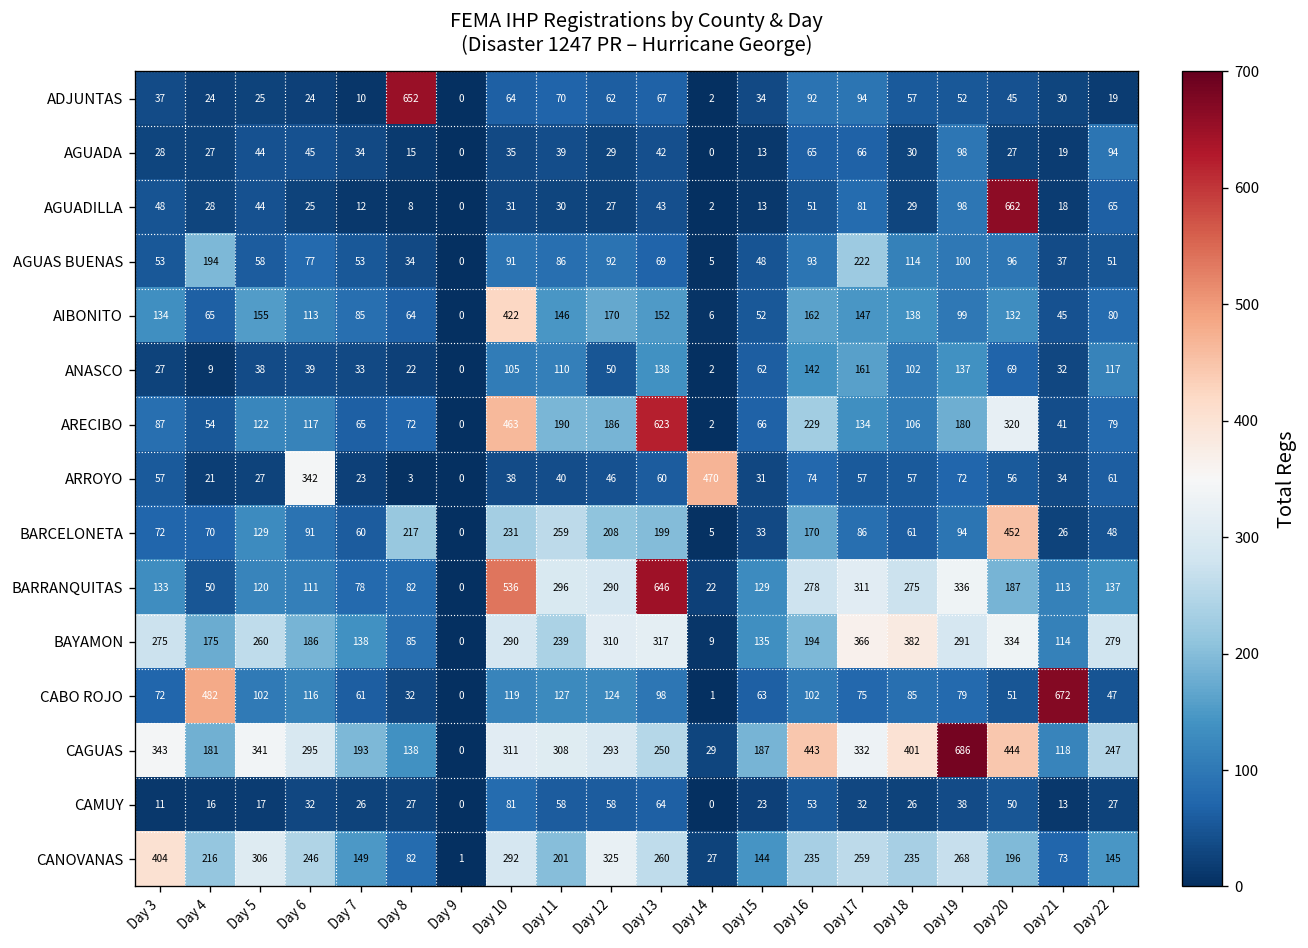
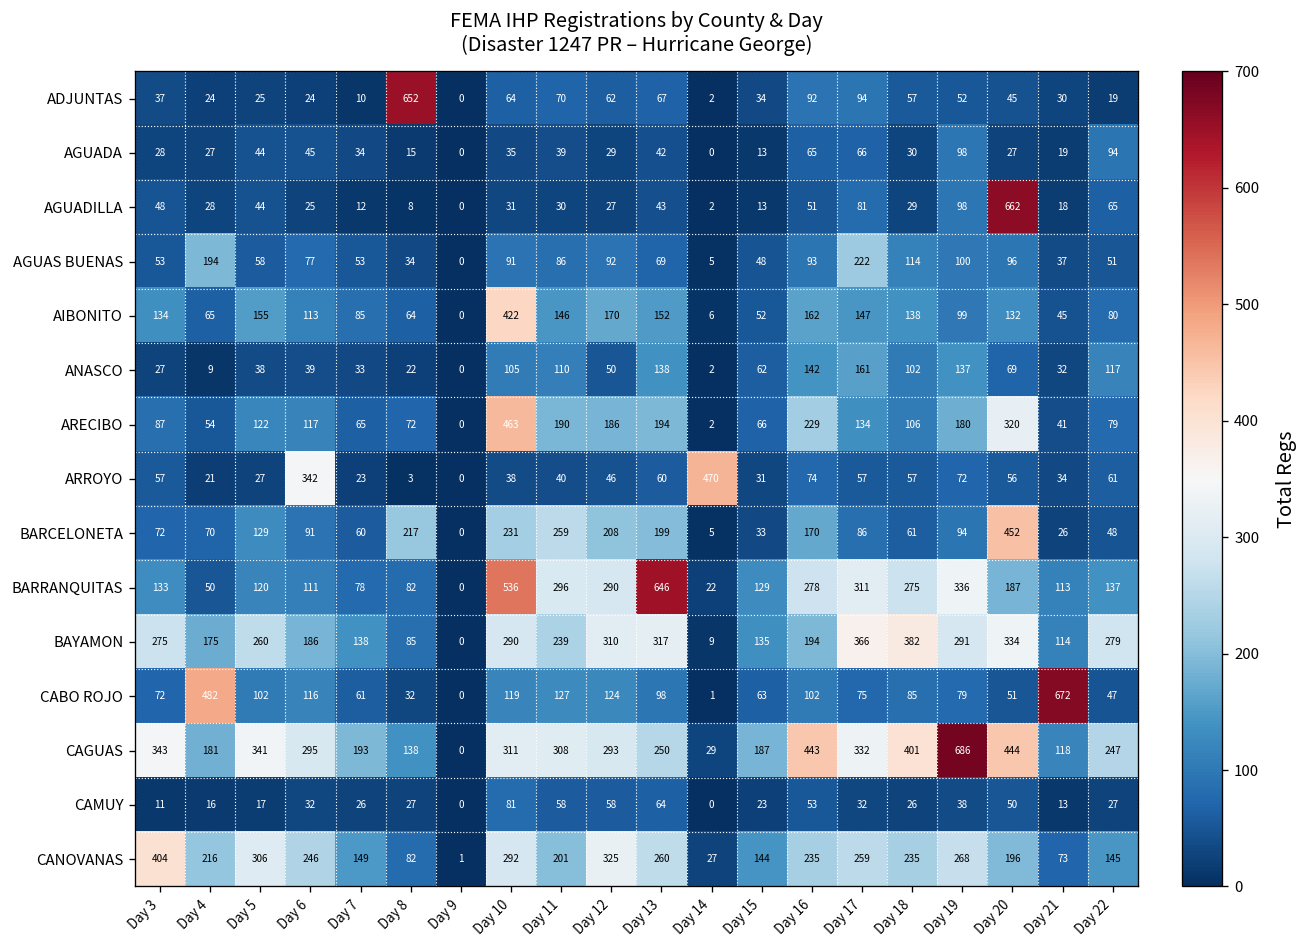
  {
    "ARECIBO": {
      "Day 3": 87,
      "Day 4": 54,
      "Day 5": 122,
      "Day 6": 117,
      "Day 7": 65,
      "Day 8": 72,
      "Day 9": 0,
      "Day 10": 463,
      "Day 11": 190,
      "Day 12": 186,
-     "Day 13": 623,
+     "Day 13": 194,
      "Day 14": 2,
      "Day 15": 66,
      "Day 16": 229,
      "Day 17": 134,
      "Day 18": 106,
      "Day 19": 180,
      "Day 20": 320,
      "Day 21": 41,
      "Day 22": 79
    }
  }
